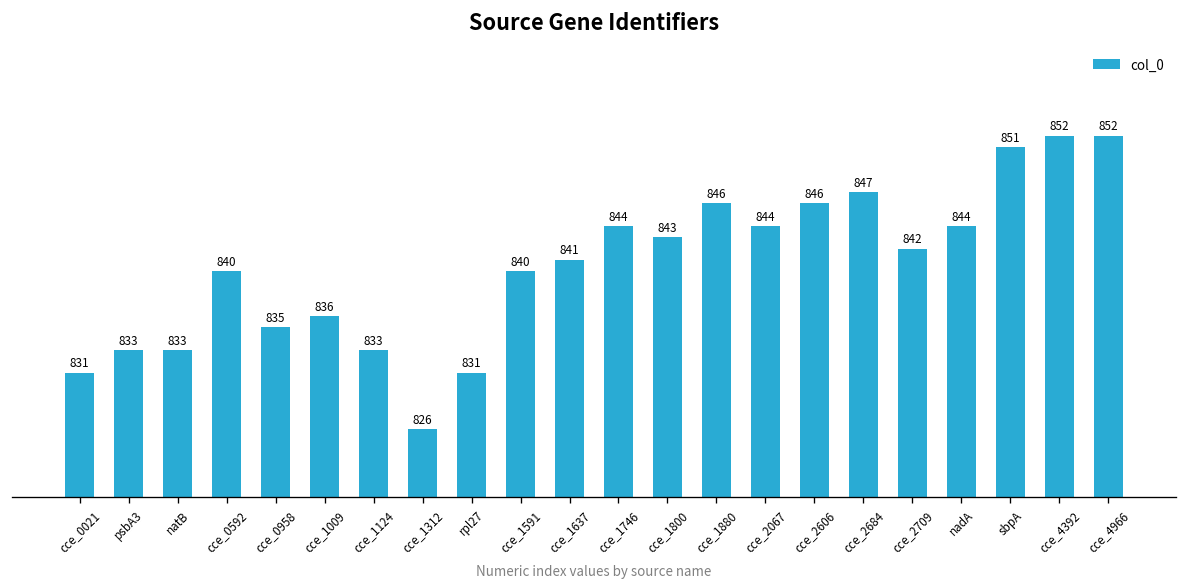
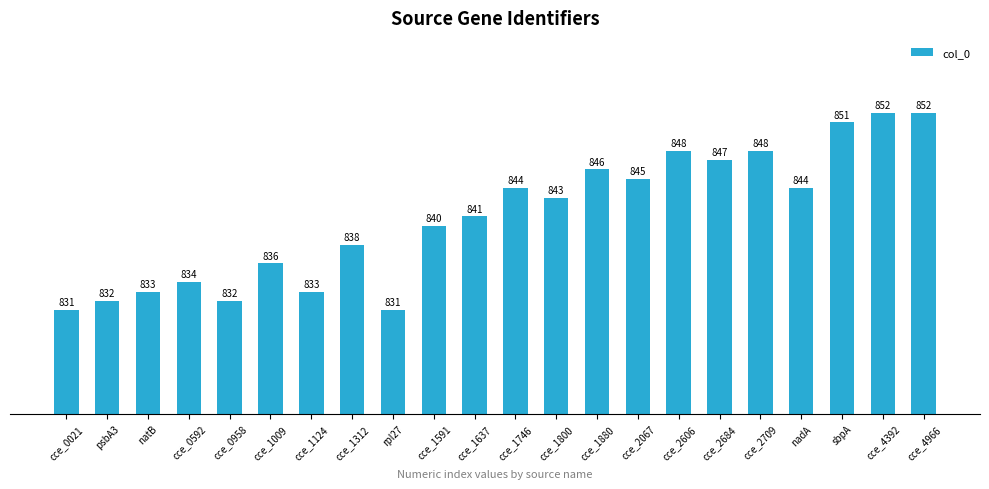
  {
    "cce_0021": 831,
-   "psbA3": 833,
+   "psbA3": 832,
    "natB": 833,
-   "cce_0592": 840,
-   "cce_0958": 835,
+   "cce_0592": 834,
+   "cce_0958": 832,
    "cce_1009": 836,
    "cce_1124": 833,
-   "cce_1312": 826,
+   "cce_1312": 838,
    "rpl27": 831,
    "cce_1591": 840,
    "cce_1637": 841,
    "cce_1746": 844,
    "cce_1800": 843,
    "cce_1880": 846,
-   "cce_2067": 844,
-   "cce_2606": 846,
+   "cce_2067": 845,
+   "cce_2606": 848,
    "cce_2684": 847,
-   "cce_2709": 842,
+   "cce_2709": 848,
    "nadA": 844,
    "sbpA": 851,
    "cce_4392": 852,
    "cce_4966": 852
  }
